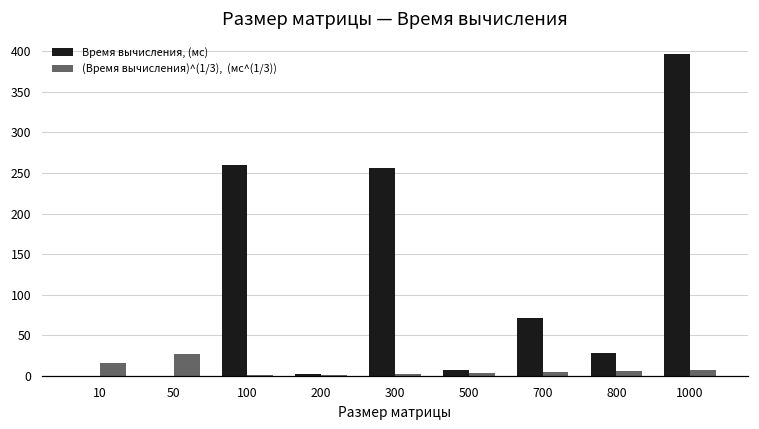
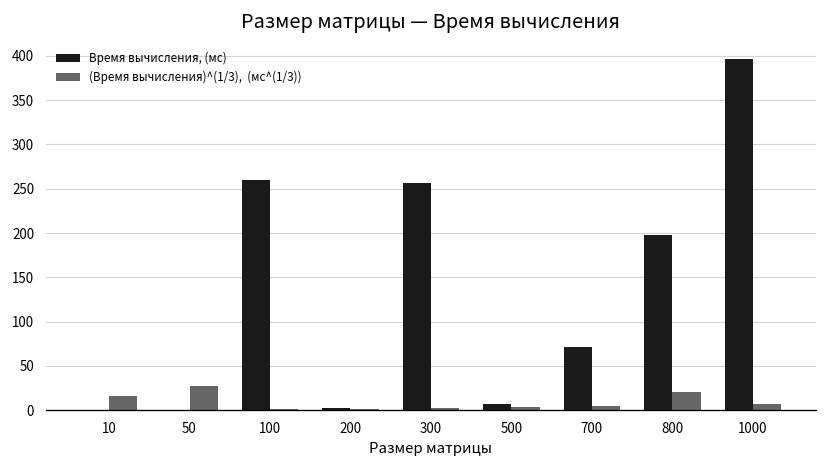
  {
    "Время вычисления, (мс)": {
      "100": 260,
      "300": 260,
      "500": 10,
      "700": 70,
-     "800": 30,
+     "800": 200,
      "1000": 400
    },
    "(Время вычисления)^(1/3), (мс^(1/3))": {
      "10": 20,
      "50": 30,
      "500": 0,
      "700": 10,
-     "800": 10,
+     "800": 20,
      "1000": 10
    }
  }
